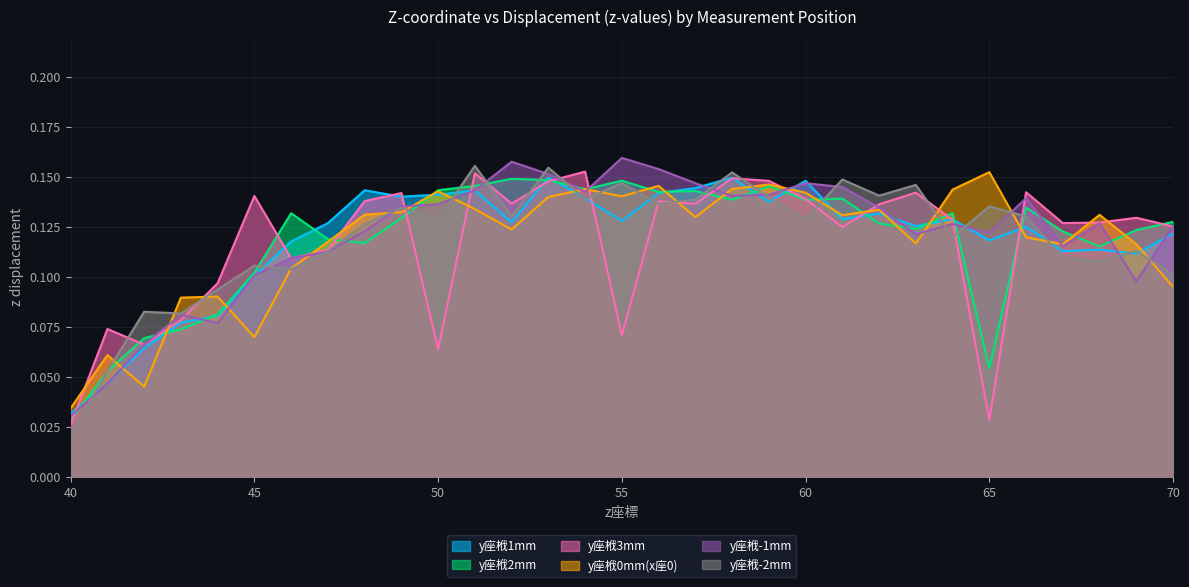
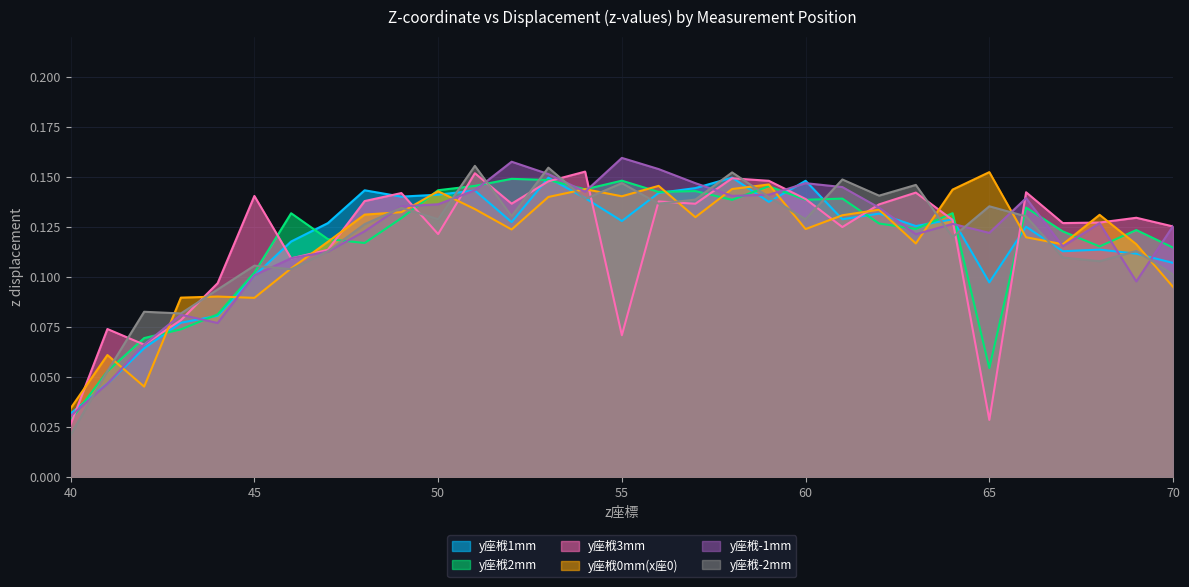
  {
    "y座栰1mm": {
      "50": 0.141,
      "55": 0.128,
-     "65": 0.118,
-     "70": 0.122
+     "65": 0.097,
+     "70": 0.107
    },
    "y座栰2mm": {
      "40": 0.028,
      "45": 0.102,
      "65": 0.054,
-     "70": 0.127
+     "70": 0.115
    },
    "y座栰3mm": {
      "40": 0.026,
      "45": 0.140,
-     "50": 0.064,
+     "50": 0.121,
      "55": 0.071,
      "65": 0.028
    },
    "y座栰0mm(x座0)": {
      "40": 0.034,
-     "45": 0.070,
+     "45": 0.089,
      "55": 0.140,
-     "60": 0.142,
+     "60": 0.124,
      "65": 0.152,
      "70": 0.095
    }
  }
